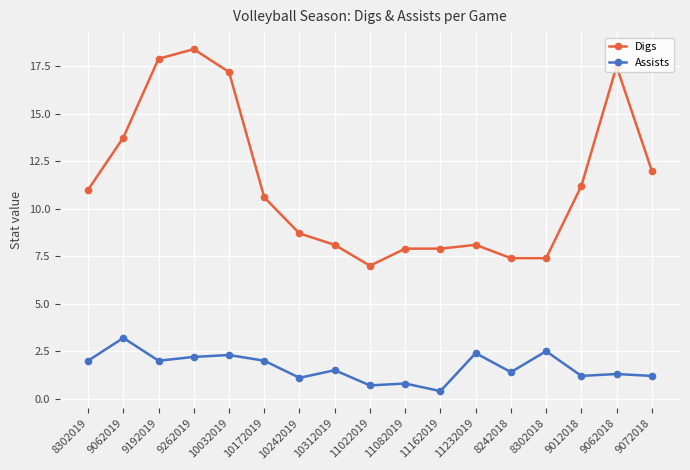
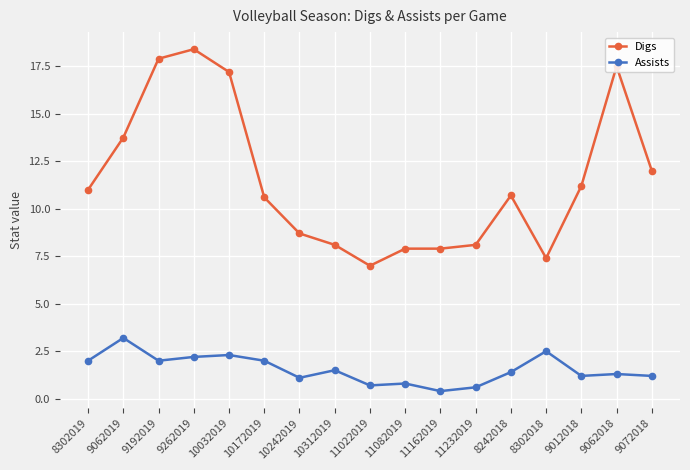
  {
    "Digs": {
      "8302019": 11.0,
      "9062019": 13.8,
      "9192019": 17.9,
      "9262019": 18.4,
      "10032019": 17.2,
      "10172019": 10.6,
      "10242019": 8.7,
      "10312019": 8.1,
      "11022019": 7.0,
      "11082019": 7.9,
      "11162019": 7.9,
      "11232019": 8.1,
-     "8242018": 7.4,
+     "8242018": 10.7,
      "8302018": 7.4,
      "9012018": 11.2,
      "9072018": 12.0
    },
    "Assists": {
      "8302019": 2.0,
      "9062019": 3.2,
      "9192019": 2.0,
      "9262019": 2.2,
      "10032019": 2.3,
      "10172019": 2.0,
      "10242019": 1.1,
      "10312019": 1.5,
      "11022019": 0.7,
      "11082019": 0.8,
      "11162019": 0.4,
-     "11232019": 2.4,
+     "11232019": 0.6,
      "8242018": 1.4,
      "8302018": 2.5,
      "9012018": 1.2,
      "9062018": 1.3,
      "9072018": 1.2
    }
  }
